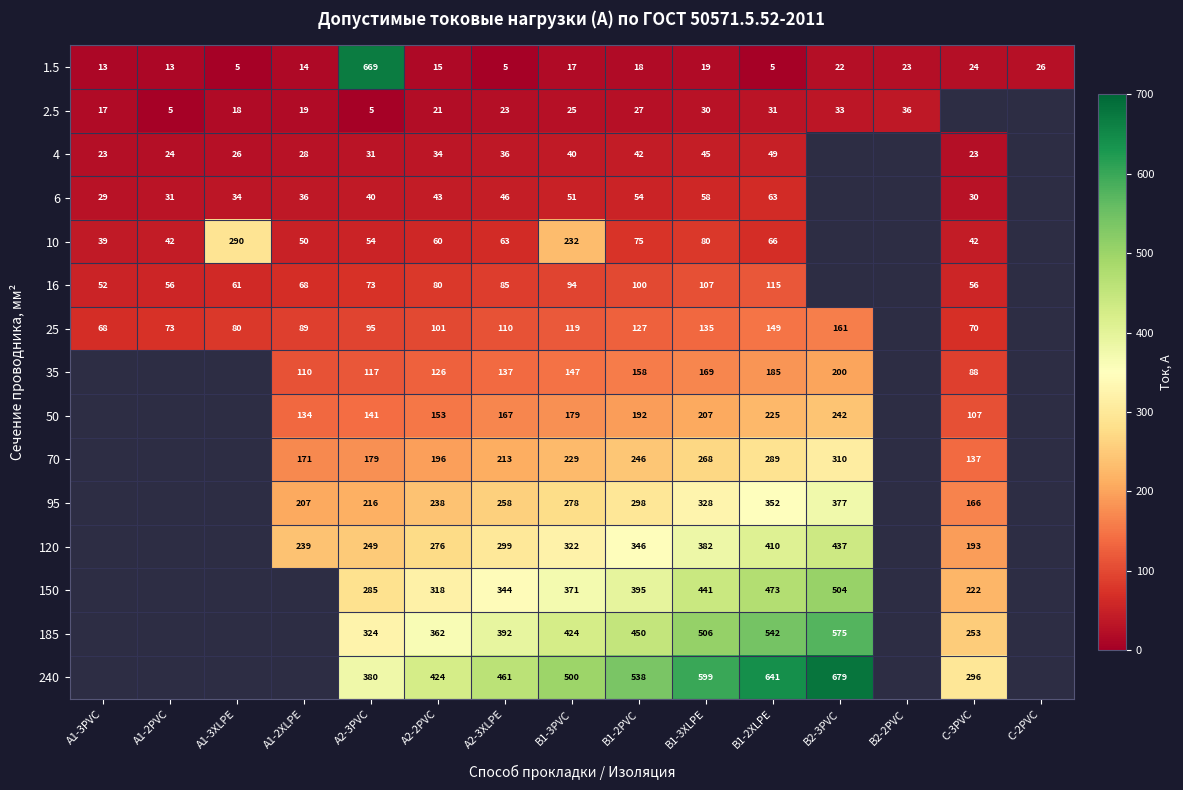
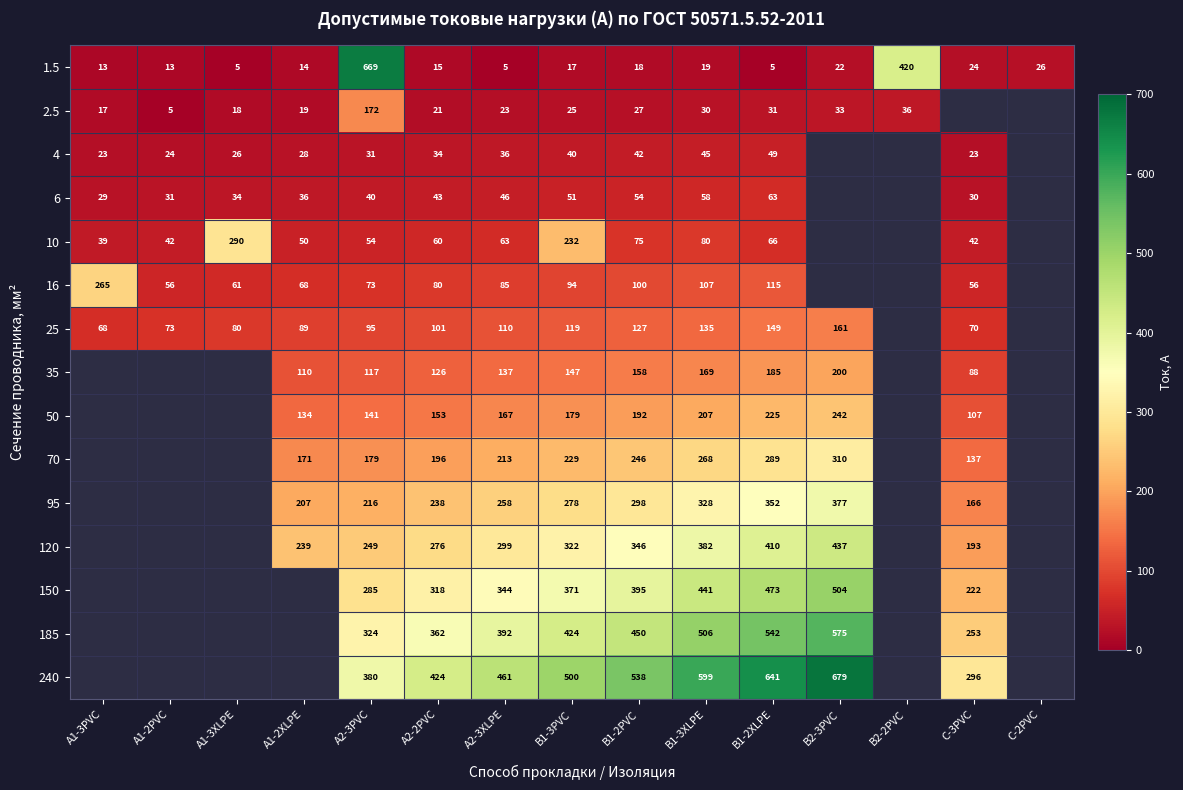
  {
    "1.5": {
      "A1-3PVC": 13,
      "A1-2PVC": 13,
      "A1-3XLPE": 5,
      "A1-2XLPE": 14,
      "A2-3PVC": 669,
      "A2-2PVC": 15,
      "A2-3XLPE": 5,
      "B1-3PVC": 17,
      "B1-2PVC": 18,
      "B1-3XLPE": 19,
      "B1-2XLPE": 5,
      "B2-3PVC": 22,
-     "B2-2PVC": 23,
+     "B2-2PVC": 420,
      "C-3PVC": 24,
      "C-2PVC": 26
    },
    "2.5": {
      "A1-3PVC": 17,
      "A1-2PVC": 5,
      "A1-3XLPE": 18,
      "A1-2XLPE": 19,
-     "A2-3PVC": 5,
+     "A2-3PVC": 172,
      "A2-2PVC": 21,
      "A2-3XLPE": 23,
      "B1-3PVC": 25,
      "B1-2PVC": 27,
      "B1-3XLPE": 30,
      "B1-2XLPE": 31,
      "B2-3PVC": 33,
      "B2-2PVC": 36
    },
    "4": {
      "A1-3PVC": 23,
      "A1-2PVC": 24,
      "A1-3XLPE": 26,
      "A1-2XLPE": 28,
      "A2-3PVC": 31,
      "A2-2PVC": 34,
      "A2-3XLPE": 36,
      "B1-3PVC": 40,
      "B1-2PVC": 42,
      "B1-3XLPE": 45,
      "B1-2XLPE": 49,
      "C-3PVC": 23
    },
    "6": {
      "A1-3PVC": 29,
      "A1-2PVC": 31,
      "A1-3XLPE": 34,
      "A1-2XLPE": 36,
      "A2-3PVC": 40,
      "A2-2PVC": 43,
      "A2-3XLPE": 46,
      "B1-3PVC": 51,
      "B1-2PVC": 54,
      "B1-3XLPE": 58,
      "B1-2XLPE": 63,
      "C-3PVC": 30
    },
    "10": {
      "A1-3PVC": 39,
      "A1-2PVC": 42,
      "A1-3XLPE": 290,
      "A1-2XLPE": 50,
      "A2-3PVC": 54,
      "A2-2PVC": 60,
      "A2-3XLPE": 63,
      "B1-3PVC": 232,
      "B1-2PVC": 75,
      "B1-3XLPE": 80,
      "B1-2XLPE": 66,
      "C-3PVC": 42
    },
    "16": {
-     "A1-3PVC": 52,
+     "A1-3PVC": 265,
      "A1-2PVC": 56,
      "A1-3XLPE": 61,
      "A1-2XLPE": 68,
      "A2-3PVC": 73,
      "A2-2PVC": 80,
      "A2-3XLPE": 85,
      "B1-3PVC": 94,
      "B1-2PVC": 100,
      "B1-3XLPE": 107,
      "B1-2XLPE": 115,
      "C-3PVC": 56
    },
    "25": {
      "A1-3PVC": 68,
      "A1-2PVC": 73,
      "A1-3XLPE": 80,
      "A1-2XLPE": 89,
      "A2-3PVC": 95,
      "A2-2PVC": 101,
      "A2-3XLPE": 110,
      "B1-3PVC": 119,
      "B1-2PVC": 127,
      "B1-3XLPE": 135,
      "B1-2XLPE": 149,
      "B2-3PVC": 161,
      "C-3PVC": 70
    },
    "35": {
      "A1-2XLPE": 110,
      "A2-3PVC": 117,
      "A2-2PVC": 126,
      "A2-3XLPE": 137,
      "B1-3PVC": 147,
      "B1-2PVC": 158,
      "B1-3XLPE": 169,
      "B1-2XLPE": 185,
      "B2-3PVC": 200,
      "C-3PVC": 88
    },
    "50": {
      "A1-2XLPE": 134,
      "A2-3PVC": 141,
      "A2-2PVC": 153,
      "A2-3XLPE": 167,
      "B1-3PVC": 179,
      "B1-2PVC": 192,
      "B1-3XLPE": 207,
      "B1-2XLPE": 225,
      "B2-3PVC": 242,
      "C-3PVC": 107
    },
    "70": {
      "A1-2XLPE": 171,
      "A2-3PVC": 179,
      "A2-2PVC": 196,
      "A2-3XLPE": 213,
      "B1-3PVC": 229,
      "B1-2PVC": 246,
      "B1-3XLPE": 268,
      "B1-2XLPE": 289,
      "B2-3PVC": 310,
      "C-3PVC": 137
    },
    "95": {
      "A1-2XLPE": 207,
      "A2-3PVC": 216,
      "A2-2PVC": 238,
      "A2-3XLPE": 258,
      "B1-3PVC": 278,
      "B1-2PVC": 298,
      "B1-3XLPE": 328,
      "B1-2XLPE": 352,
      "B2-3PVC": 377,
      "C-3PVC": 166
    },
    "120": {
      "A1-2XLPE": 239,
      "A2-3PVC": 249,
      "A2-2PVC": 276,
      "A2-3XLPE": 299,
      "B1-3PVC": 322,
      "B1-2PVC": 346,
      "B1-3XLPE": 382,
      "B1-2XLPE": 410,
      "B2-3PVC": 437,
      "C-3PVC": 193
    },
    "150": {
      "A2-3PVC": 285,
      "A2-2PVC": 318,
      "A2-3XLPE": 344,
      "B1-3PVC": 371,
      "B1-2PVC": 395,
      "B1-3XLPE": 441,
      "B1-2XLPE": 473,
      "B2-3PVC": 504,
      "C-3PVC": 222
    },
    "185": {
      "A2-3PVC": 324,
      "A2-2PVC": 362,
      "A2-3XLPE": 392,
      "B1-3PVC": 424,
      "B1-2PVC": 450,
      "B1-3XLPE": 506,
      "B1-2XLPE": 542,
      "B2-3PVC": 575,
      "C-3PVC": 253
    },
    "240": {
      "A2-3PVC": 380,
      "A2-2PVC": 424,
      "A2-3XLPE": 461,
      "B1-3PVC": 500,
      "B1-2PVC": 538,
      "B1-3XLPE": 599,
      "B1-2XLPE": 641,
      "B2-3PVC": 679,
      "C-3PVC": 296
    }
  }
